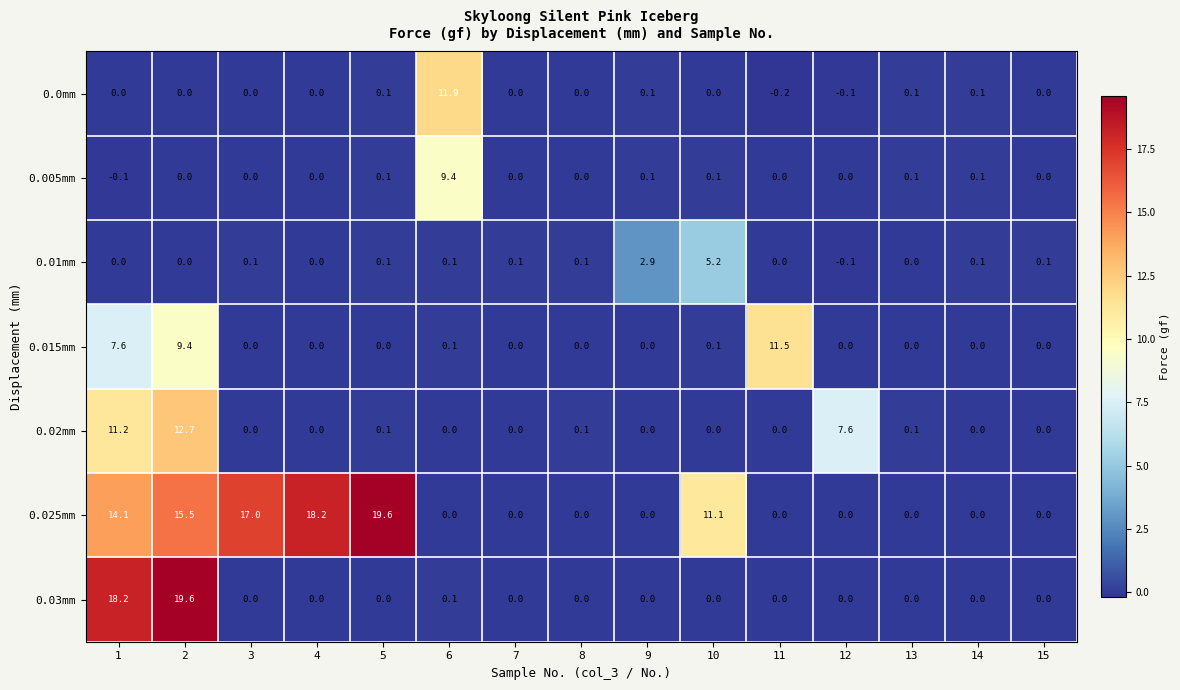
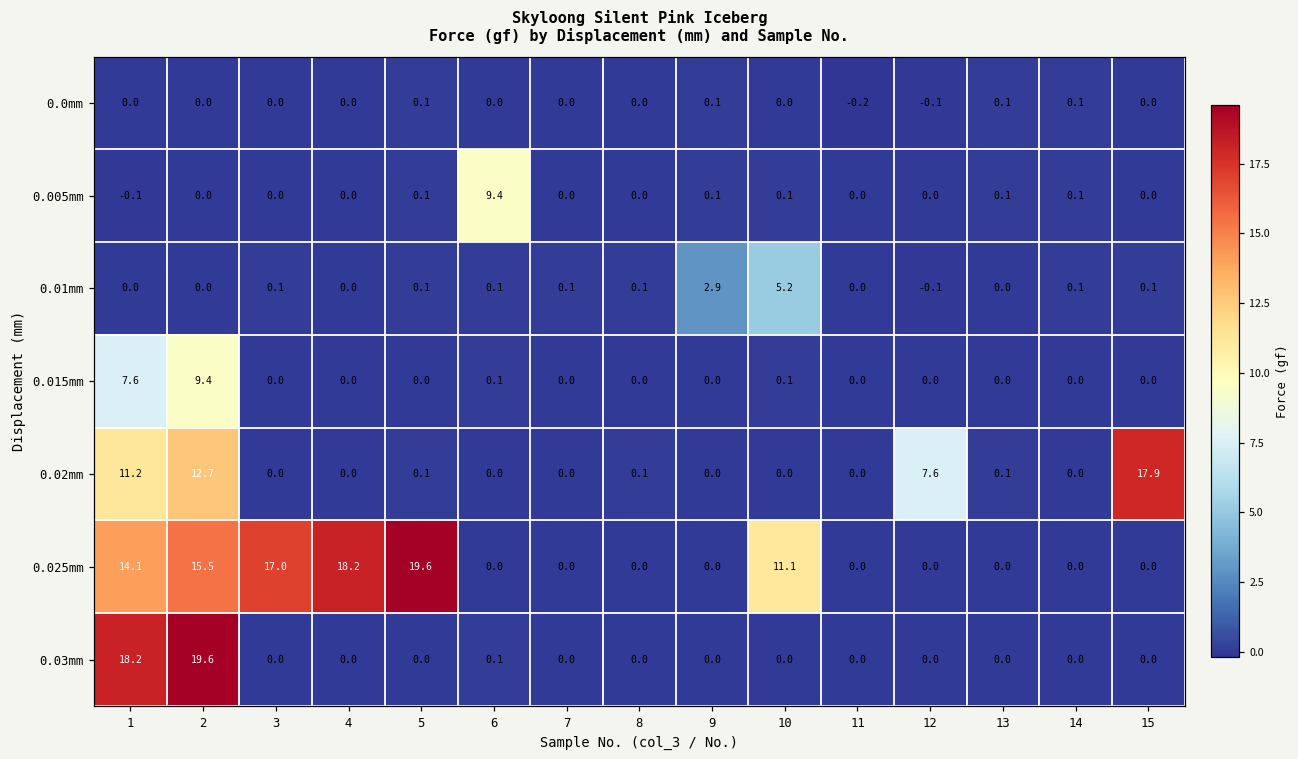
  {
    "0.0mm": {
      "1": 0.0,
      "2": 0.0,
      "3": 0.0,
      "4": 0.0,
      "5": 0.1,
-     "6": 11.9,
+     "6": 0.0,
      "7": 0.0,
      "8": 0.0,
      "9": 0.1,
      "10": 0.0,
      "11": -0.2,
      "12": -0.1,
      "13": 0.1,
      "14": 0.1,
      "15": 0.0
    },
    "0.005mm": {
      "1": -0.1,
      "2": 0.0,
      "3": 0.0,
      "4": 0.0,
      "5": 0.1,
      "6": 9.4,
      "7": 0.0,
      "8": 0.0,
      "9": 0.1,
      "10": 0.1,
      "11": 0.0,
      "12": 0.0,
      "13": 0.1,
      "14": 0.1,
      "15": 0.0
    },
    "0.01mm": {
      "1": 0.0,
      "2": 0.0,
      "3": 0.1,
      "4": 0.0,
      "5": 0.1,
      "6": 0.1,
      "7": 0.1,
      "8": 0.1,
      "9": 2.9,
      "10": 5.2,
      "11": 0.0,
      "12": -0.1,
      "13": 0.0,
      "14": 0.1,
      "15": 0.1
    },
    "0.015mm": {
      "1": 7.6,
      "2": 9.4,
      "3": 0.0,
      "4": 0.0,
      "5": 0.0,
      "6": 0.1,
      "7": 0.0,
      "8": 0.0,
      "9": 0.0,
      "10": 0.1,
-     "11": 11.5,
+     "11": 0.0,
      "12": 0.0,
      "13": 0.0,
      "14": 0.0,
      "15": 0.0
    },
    "0.02mm": {
      "1": 11.2,
      "2": 12.7,
      "3": 0.0,
      "4": 0.0,
      "5": 0.1,
      "6": 0.0,
      "7": 0.0,
      "8": 0.1,
      "9": 0.0,
      "10": 0.0,
      "11": 0.0,
      "12": 7.6,
      "13": 0.1,
      "14": 0.0,
-     "15": 0.0
+     "15": 17.9
    },
    "0.025mm": {
      "1": 14.1,
      "2": 15.5,
      "3": 17.0,
      "4": 18.2,
      "5": 19.6,
      "6": 0.0,
      "7": 0.0,
      "8": 0.0,
      "9": 0.0,
      "10": 11.1,
      "11": 0.0,
      "12": 0.0,
      "13": 0.0,
      "14": 0.0,
      "15": 0.0
    },
    "0.03mm": {
      "1": 18.2,
      "2": 19.6,
      "3": 0.0,
      "4": 0.0,
      "5": 0.0,
      "6": 0.1,
      "7": 0.0,
      "8": 0.0,
      "9": 0.0,
      "10": 0.0,
      "11": 0.0,
      "12": 0.0,
      "13": 0.0,
      "14": 0.0,
      "15": 0.0
    }
  }
